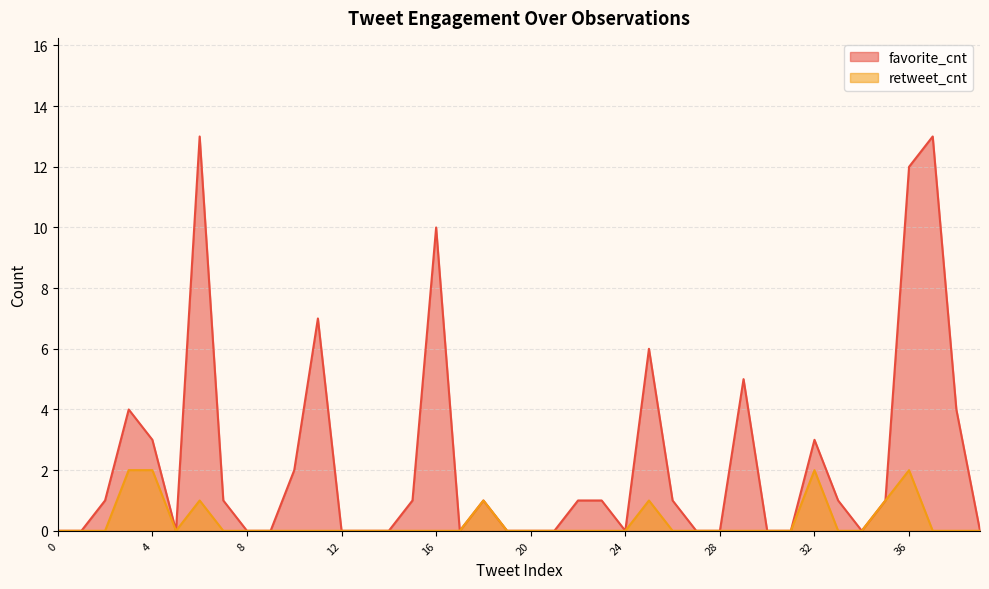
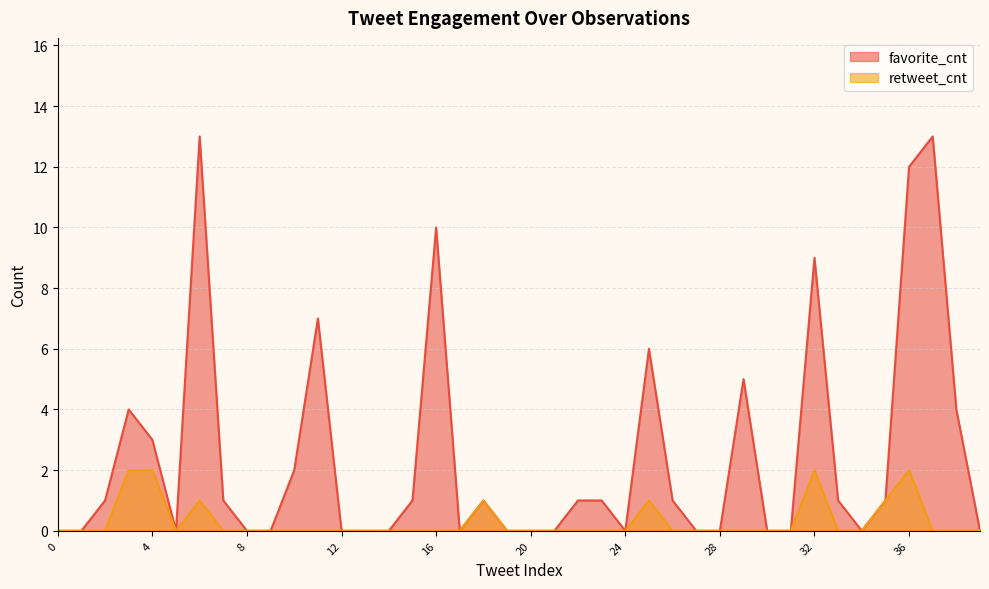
  {
    "favorite_cnt": {
      "4": 3,
      "16": 10,
-     "32": 3,
+     "32": 9,
      "36": 12
    },
    "retweet_cnt": {
      "4": 2,
      "16": 0,
      "32": 2,
      "36": 2
    }
  }
